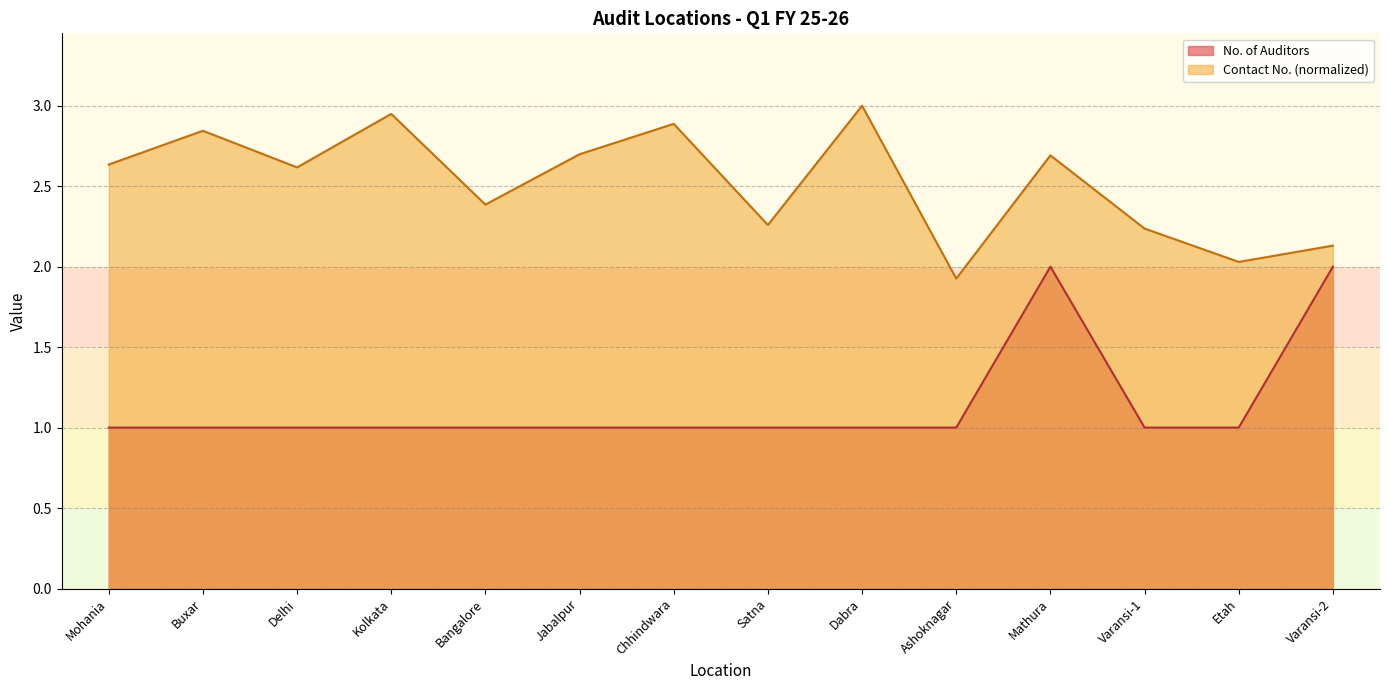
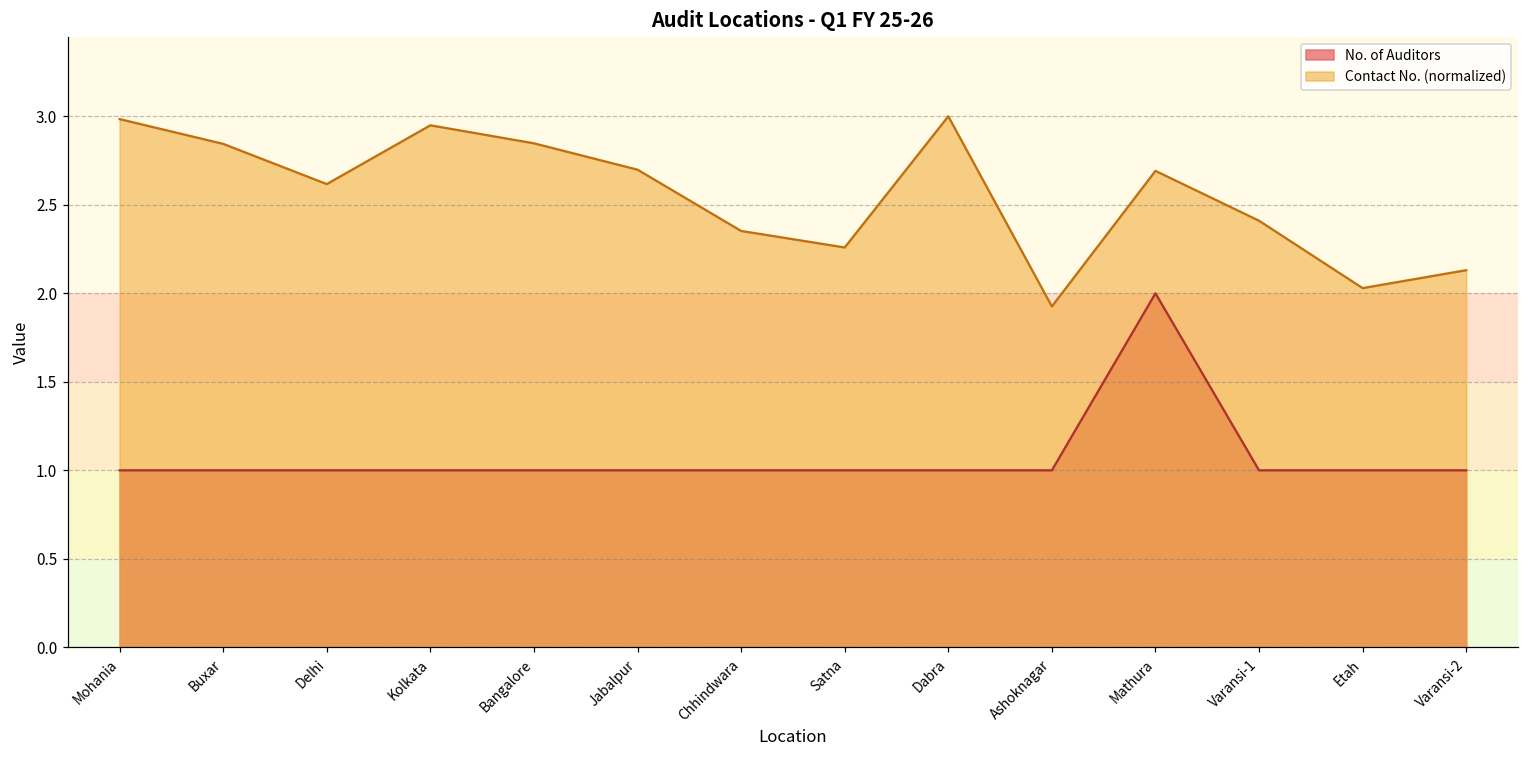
  {
    "No. of Auditors": {
      "Mohania": 1,
      "Buxar": 1,
      "Delhi": 1,
      "Kolkata": 1,
      "Bangalore": 1,
      "Jabalpur": 1,
      "Chhindwara": 1,
      "Satna": 1,
      "Dabra": 1,
      "Ashoknagar": 1,
      "Mathura": 2,
      "Varansi-1": 1,
      "Etah": 1,
-     "Varansi-2": 2
+     "Varansi-2": 1
    },
    "Contact No. (normalized)": {
-     "Mohania": 2.63,
+     "Mohania": 2.98,
      "Buxar": 2.84,
      "Delhi": 2.62,
      "Kolkata": 2.95,
-     "Bangalore": 2.39,
+     "Bangalore": 2.85,
      "Jabalpur": 2.70,
-     "Chhindwara": 2.89,
+     "Chhindwara": 2.35,
      "Satna": 2.26,
      "Dabra": 3.00,
      "Ashoknagar": 1.93,
      "Mathura": 2.69,
-     "Varansi-1": 2.24,
+     "Varansi-1": 2.41,
      "Etah": 2.03,
      "Varansi-2": 2.13
    }
  }
